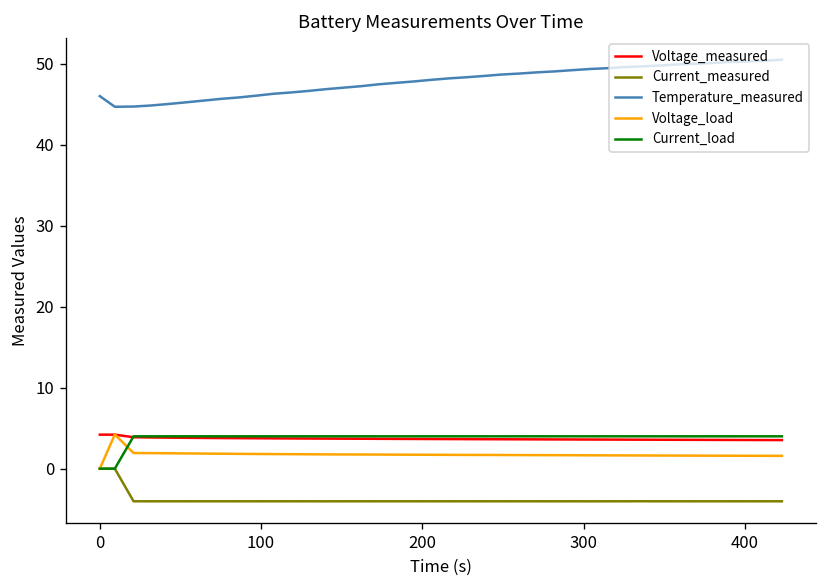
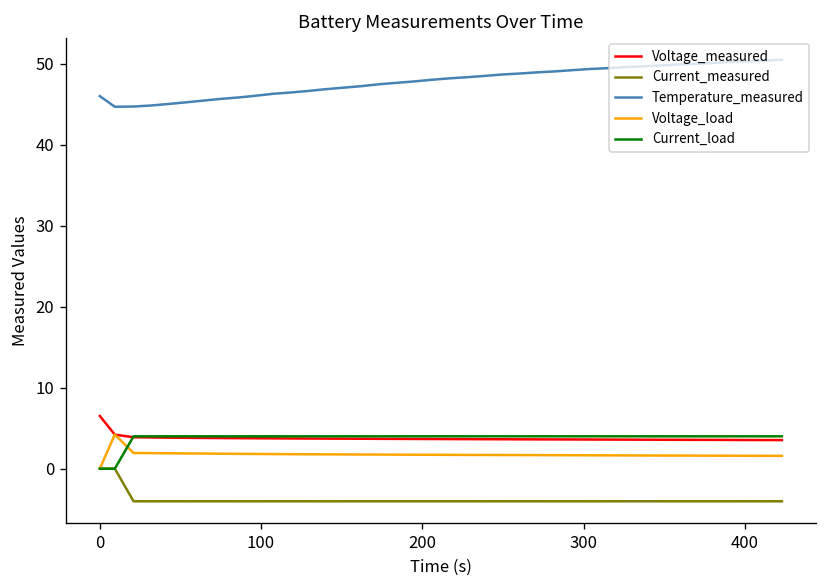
  {
    "Voltage_measured": {
-     "0": 4
+     "0": 7
    },
    "Temperature_measured": {
      "0": 46
    }
  }
